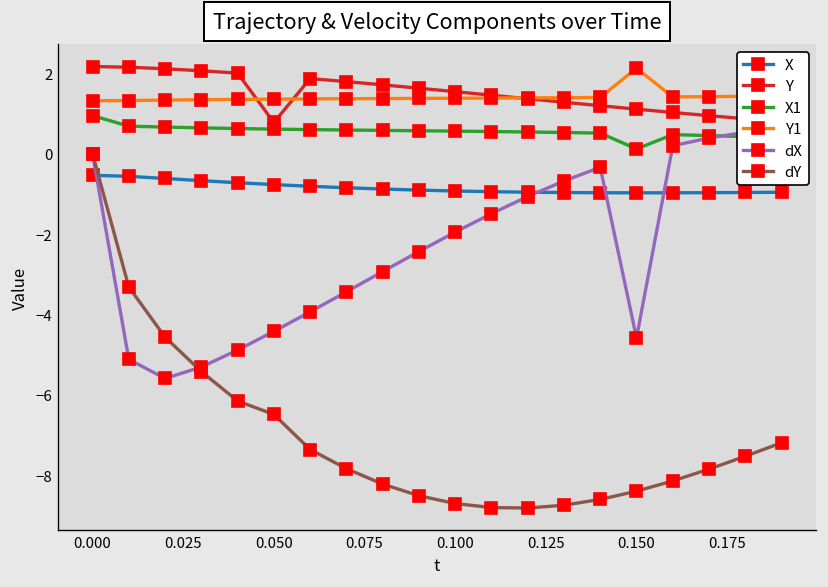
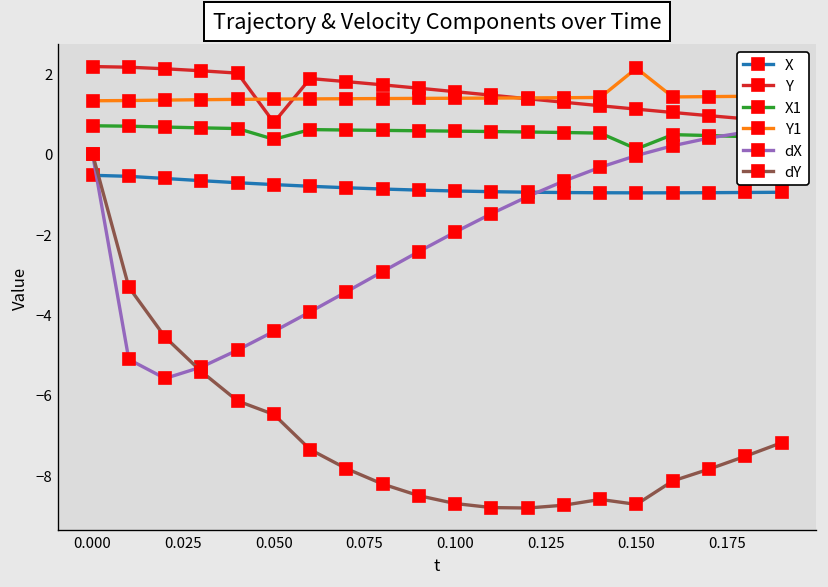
  {
    "X": {
      "0.000": -0.5,
      "0.050": -0.8,
      "0.100": -0.9,
      "0.150": -1.0
    },
    "Y": {
      "0.000": 2.2,
      "0.050": 0.8,
      "0.100": 1.6,
      "0.150": 1.1
    },
    "X1": {
-     "0.000": 1.0,
-     "0.050": 0.6,
+     "0.000": 0.7,
+     "0.050": 0.4,
      "0.100": 0.6,
      "0.150": 0.1
    },
    "Y1": {
      "0.000": 1.3,
      "0.050": 1.4,
      "0.100": 1.4,
      "0.150": 2.1
    },
    "dX": {
      "0.050": -4.4,
      "0.100": -1.9,
-     "0.150": -4.6
+     "0.150": 0.0
    },
    "dY": {
      "0.050": -6.5,
      "0.100": -8.7,
-     "0.150": -8.4
+     "0.150": -8.7
    }
  }
